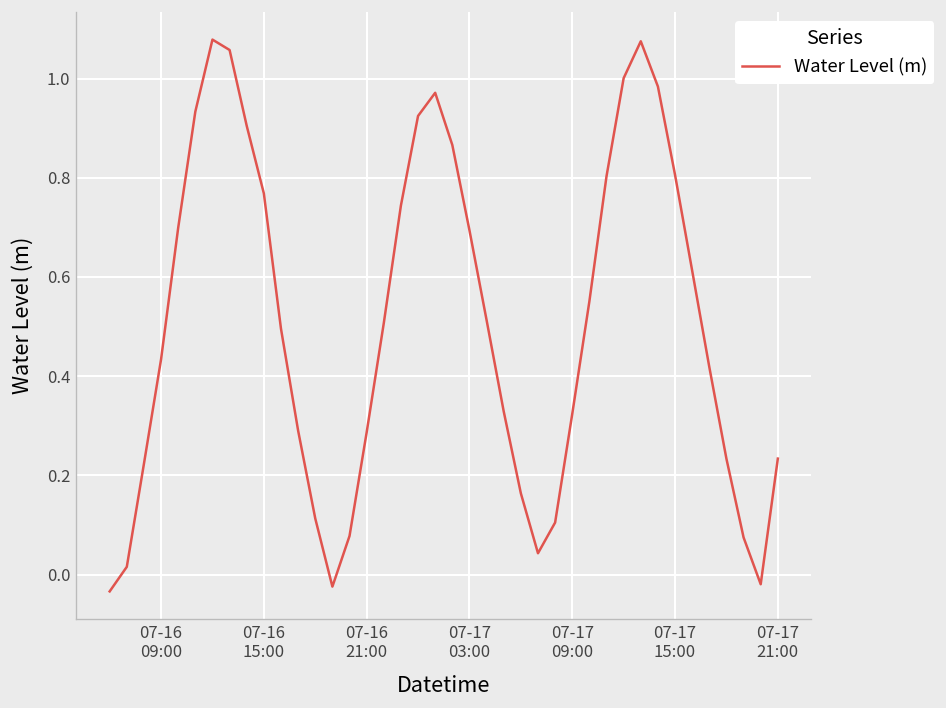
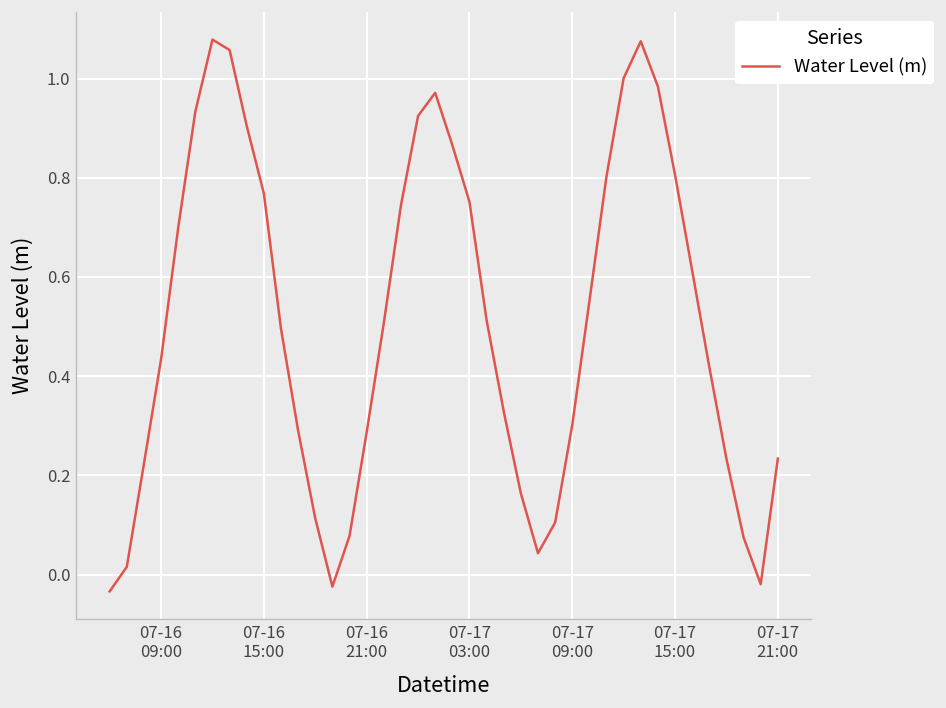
  {
    "07-16 09:00": 0.43,
    "07-16 15:00": 0.77,
    "07-16 21:00": 0.29,
-   "07-17 03:00": 0.69,
-   "07-17 09:00": 0.32,
+   "07-17 03:00": 0.75,
+   "07-17 09:00": 0.30,
    "07-17 15:00": 0.81,
    "07-17 21:00": 0.23
  }
